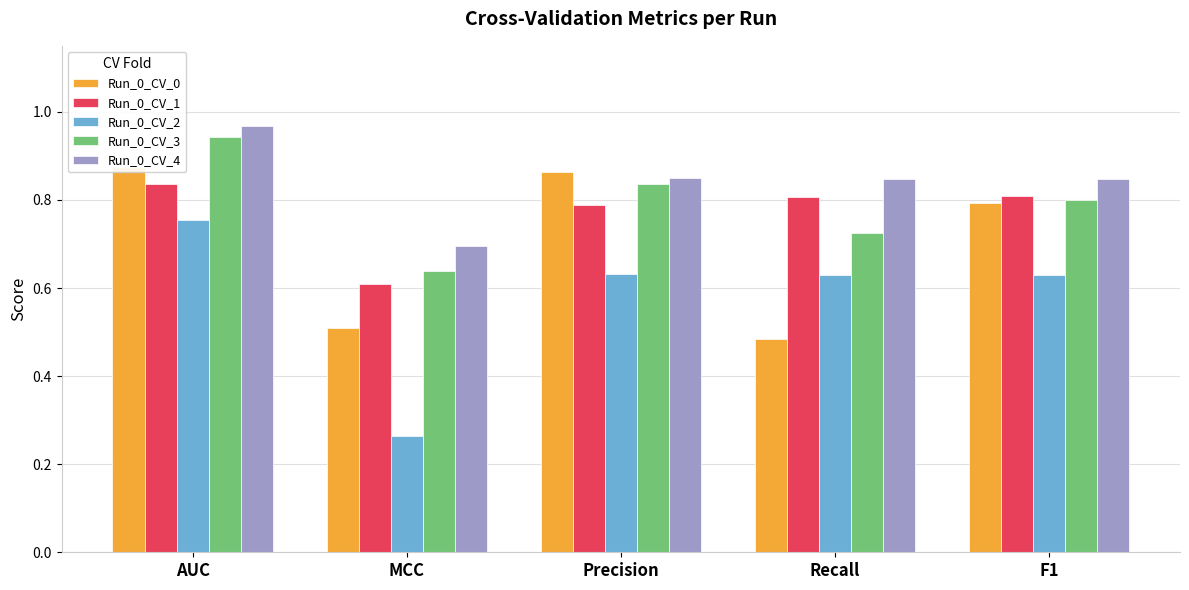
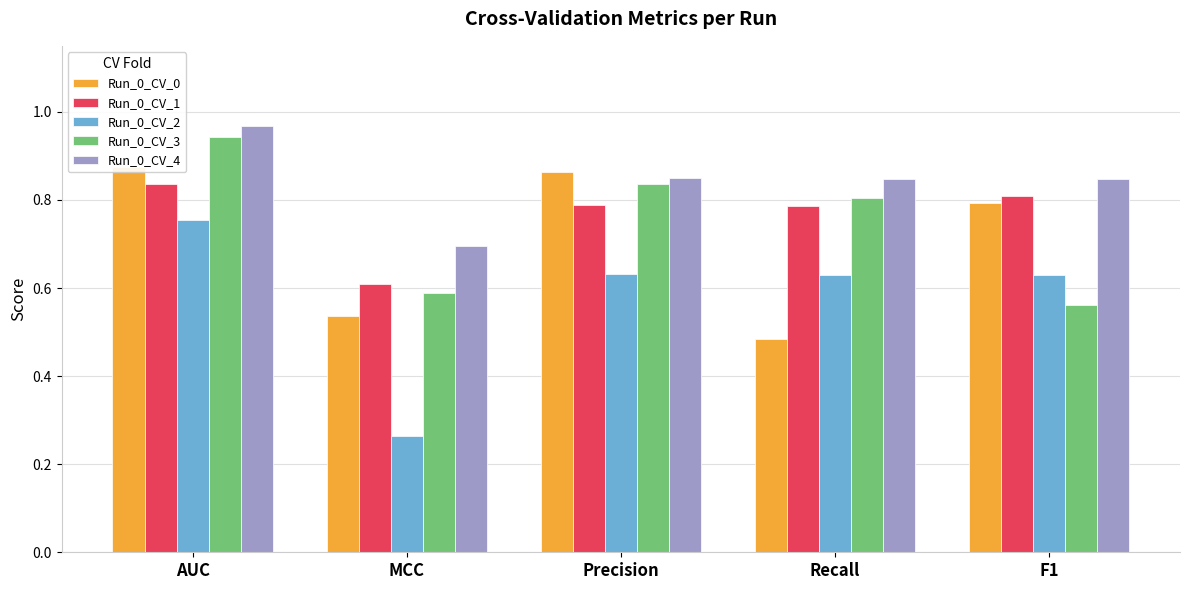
  {
    "Run_0_CV_0": {
-     "MCC": 0.51,
+     "MCC": 0.54,
      "Precision": 0.86,
      "Recall": 0.48,
      "F1": 0.79
    },
    "Run_0_CV_1": {
      "AUC": 0.84,
      "MCC": 0.61,
      "Precision": 0.79,
-     "Recall": 0.81,
+     "Recall": 0.79,
      "F1": 0.81
    },
    "Run_0_CV_3": {
      "AUC": 0.94,
-     "MCC": 0.64,
+     "MCC": 0.59,
      "Precision": 0.84,
-     "Recall": 0.73,
-     "F1": 0.80
+     "Recall": 0.80,
+     "F1": 0.56
    }
  }
